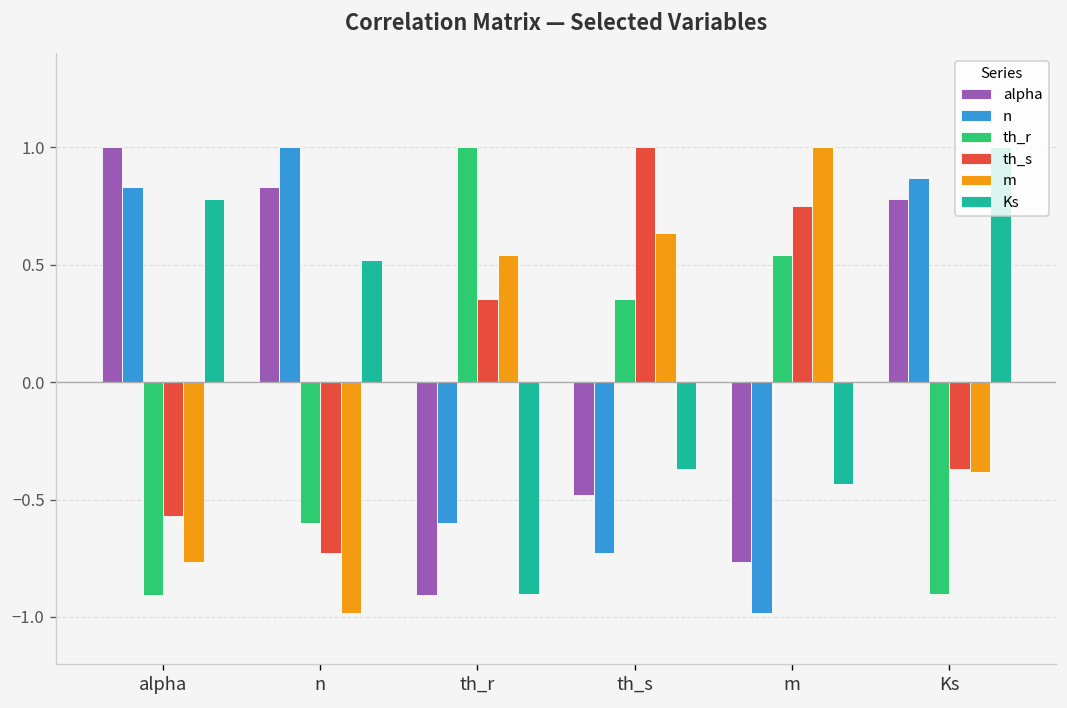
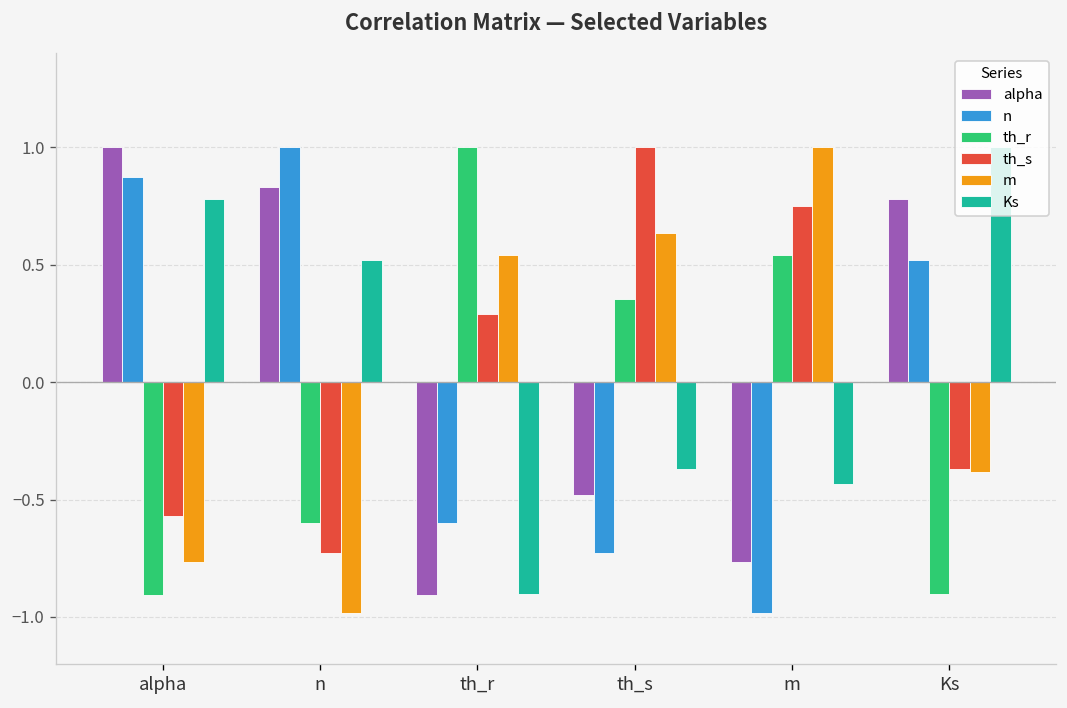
  {
    "alpha": {
      "alpha": 1.00,
      "n": 0.83,
      "th_r": -0.91,
      "th_s": -0.48,
      "m": -0.77,
      "Ks": 0.78
    },
    "n": {
-     "alpha": 0.83,
+     "alpha": 0.87,
      "n": 1.00,
      "th_r": -0.60,
      "th_s": -0.73,
      "m": -0.99,
-     "Ks": 0.87
+     "Ks": 0.52
    },
    "th_s": {
      "alpha": -0.57,
      "n": -0.73,
-     "th_r": 0.36,
+     "th_r": 0.29,
      "th_s": 1.00,
      "m": 0.75,
      "Ks": -0.37
    },
    "m": {
      "alpha": -0.77,
      "n": -0.99,
      "th_r": 0.54,
      "th_s": 0.63,
      "m": 1.00,
      "Ks": -0.38
    }
  }
